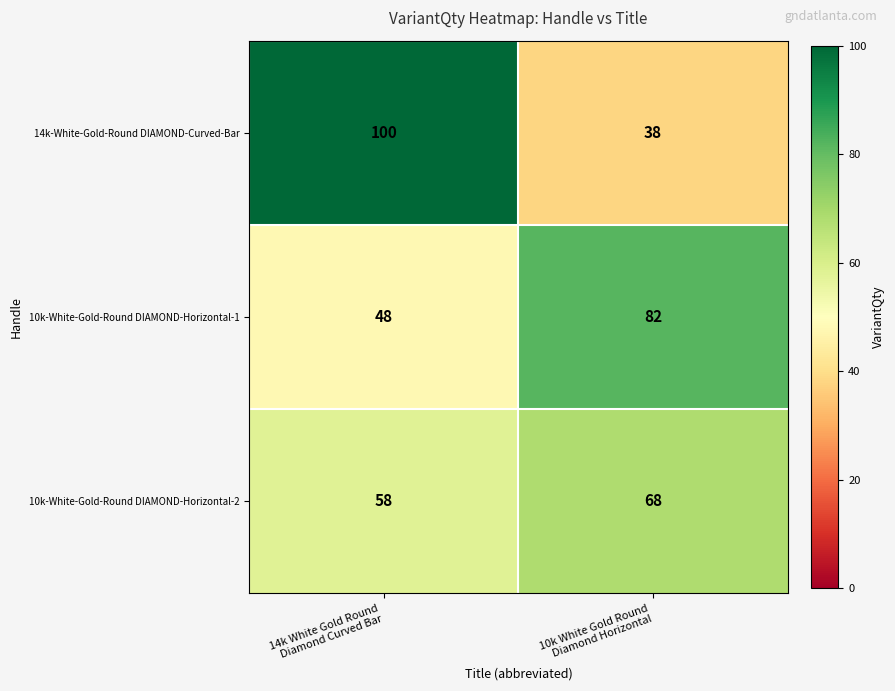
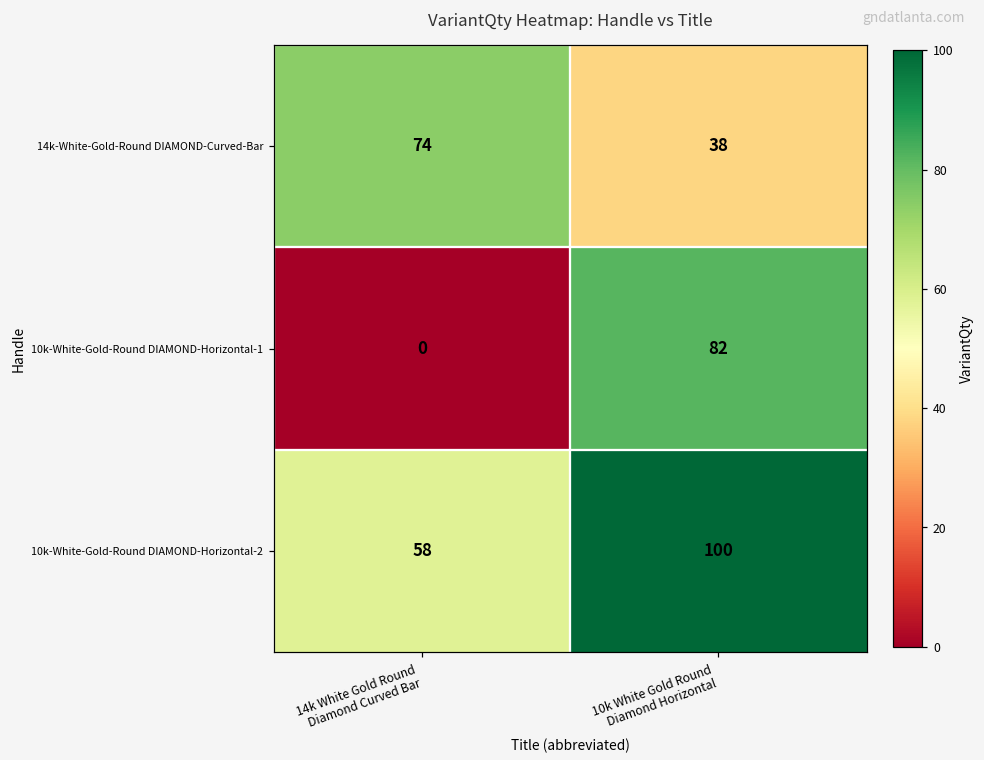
  {
    "14k-White-Gold-Round DIAMOND-Curved-Bar": {
-     "14k White Gold Round Diamond Curved Bar": 100,
+     "14k White Gold Round Diamond Curved Bar": 74,
      "10k White Gold Round Diamond Horizontal": 38
    },
    "10k-White-Gold-Round DIAMOND-Horizontal-1": {
-     "14k White Gold Round Diamond Curved Bar": 48,
+     "14k White Gold Round Diamond Curved Bar": 0,
      "10k White Gold Round Diamond Horizontal": 82
    },
    "10k-White-Gold-Round DIAMOND-Horizontal-2": {
      "14k White Gold Round Diamond Curved Bar": 58,
-     "10k White Gold Round Diamond Horizontal": 68
+     "10k White Gold Round Diamond Horizontal": 100
    }
  }
